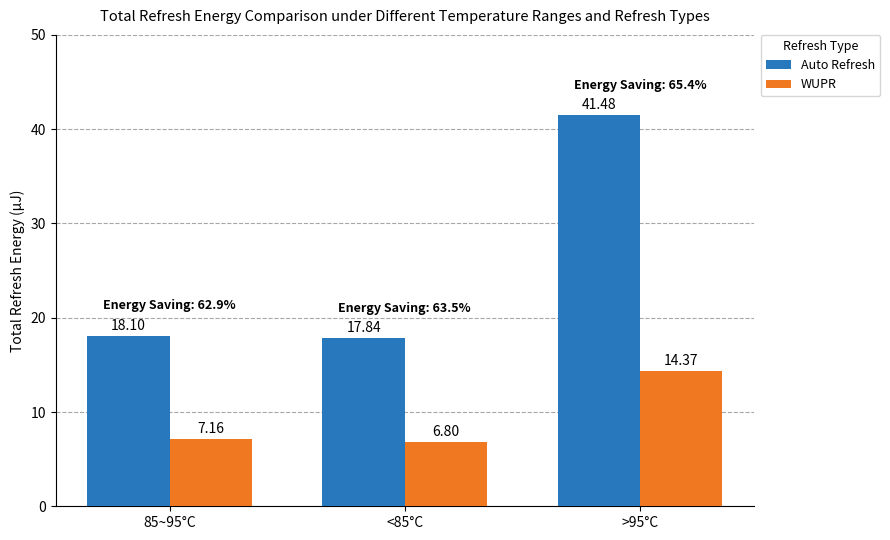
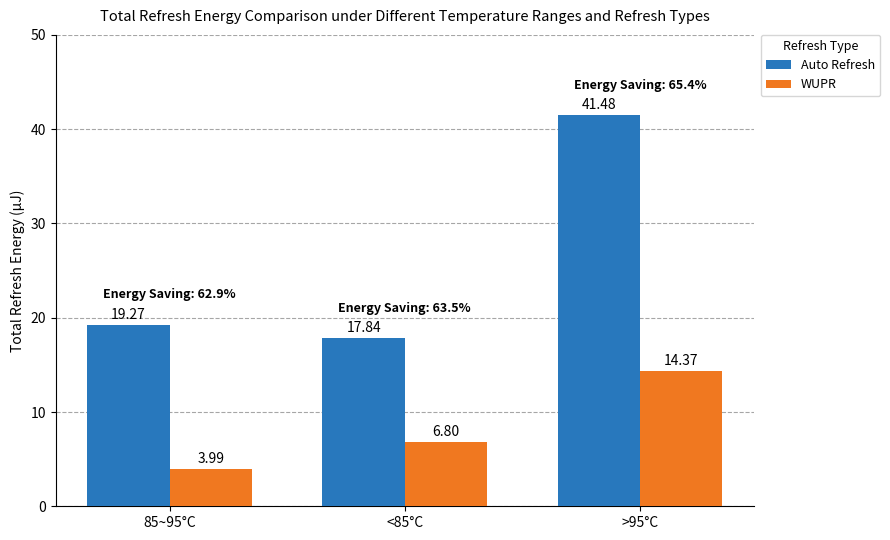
  {
    "Auto Refresh": {
-     "85~95°C": 18.10,
+     "85~95°C": 19.27,
      "<85°C": 17.84,
      ">95°C": 41.48
    },
    "WUPR": {
-     "85~95°C": 7.16,
+     "85~95°C": 3.99,
      "<85°C": 6.80,
      ">95°C": 14.37
    }
  }
